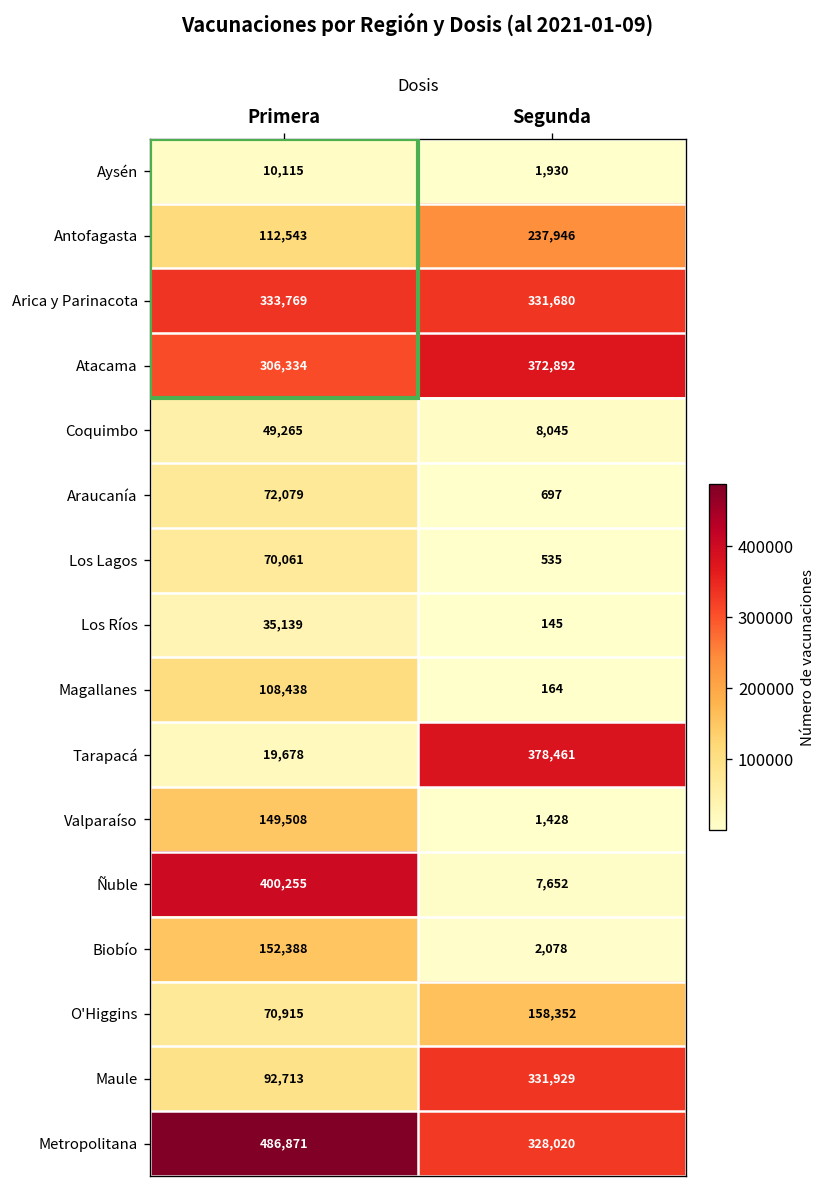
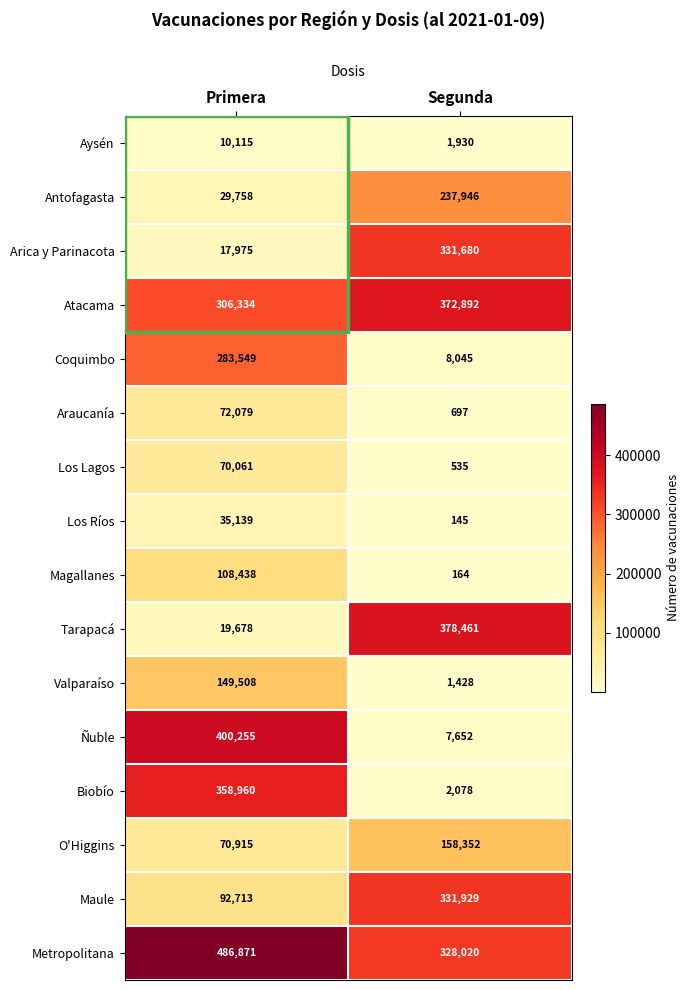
  {
    "Aysén": {
      "Primera": "10,115",
      "Segunda": "1,930"
    },
    "Antofagasta": {
-     "Primera": "112,543",
+     "Primera": "29,758",
      "Segunda": "237,946"
    },
    "Arica y Parinacota": {
-     "Primera": "333,769",
+     "Primera": "17,975",
      "Segunda": "331,680"
    },
    "Atacama": {
      "Primera": "306,334",
      "Segunda": "372,892"
    },
    "Coquimbo": {
-     "Primera": "49,265",
+     "Primera": "283,549",
      "Segunda": "8,045"
    },
    "Araucanía": {
      "Primera": "72,079",
      "Segunda": "697"
    },
    "Los Lagos": {
      "Primera": "70,061",
      "Segunda": "535"
    },
    "Los Ríos": {
      "Primera": "35,139",
      "Segunda": "145"
    },
    "Magallanes": {
      "Primera": "108,438",
      "Segunda": "164"
    },
    "Tarapacá": {
      "Primera": "19,678",
      "Segunda": "378,461"
    },
    "Valparaíso": {
      "Primera": "149,508",
      "Segunda": "1,428"
    },
    "Ñuble": {
      "Primera": "400,255",
      "Segunda": "7,652"
    },
    "Biobío": {
-     "Primera": "152,388",
+     "Primera": "358,960",
      "Segunda": "2,078"
    },
    "O'Higgins": {
      "Primera": "70,915",
      "Segunda": "158,352"
    },
    "Maule": {
      "Primera": "92,713",
      "Segunda": "331,929"
    },
    "Metropolitana": {
      "Primera": "486,871",
      "Segunda": "328,020"
    }
  }
